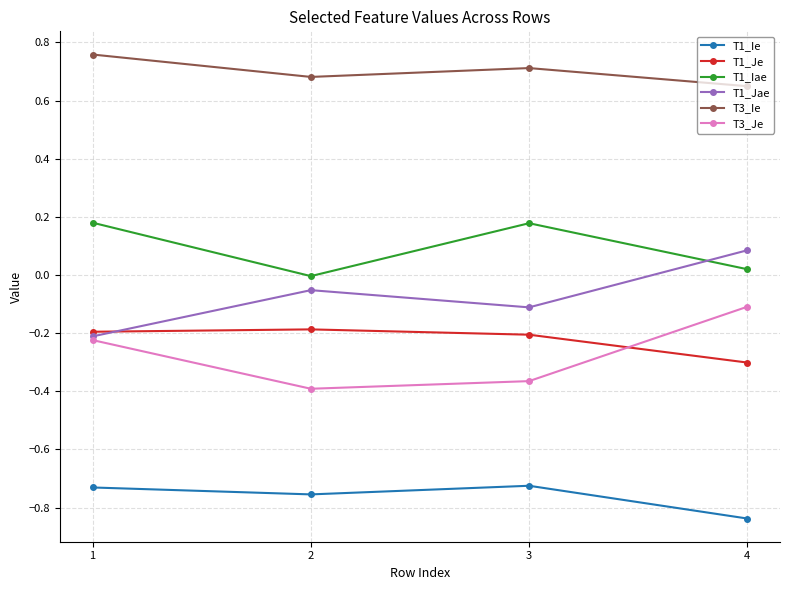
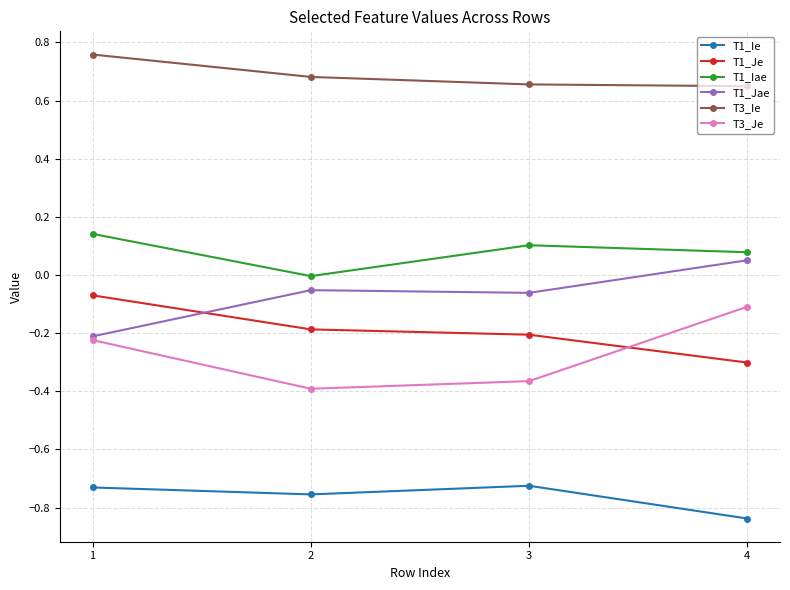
  {
    "T1_Ie": {
      "1": -0.73,
      "2": -0.75,
      "3": -0.73,
      "4": -0.84
    },
    "T1_Je": {
-     "1": -0.20,
+     "1": -0.07,
      "2": -0.19,
      "3": -0.21,
      "4": -0.30
    },
    "T1_Iae": {
-     "1": 0.18,
+     "1": 0.14,
      "2": 0.00,
-     "3": 0.18,
-     "4": 0.02
+     "3": 0.10,
+     "4": 0.08
    },
    "T1_Jae": {
      "1": -0.21,
      "2": -0.05,
-     "3": -0.11,
-     "4": 0.08
+     "3": -0.06,
+     "4": 0.05
    },
    "T3_Ie": {
      "1": 0.76,
      "2": 0.68,
-     "3": 0.71
+     "3": 0.66
    },
    "T3_Je": {
      "1": -0.22,
      "2": -0.39,
      "3": -0.37,
      "4": -0.11
    }
  }
